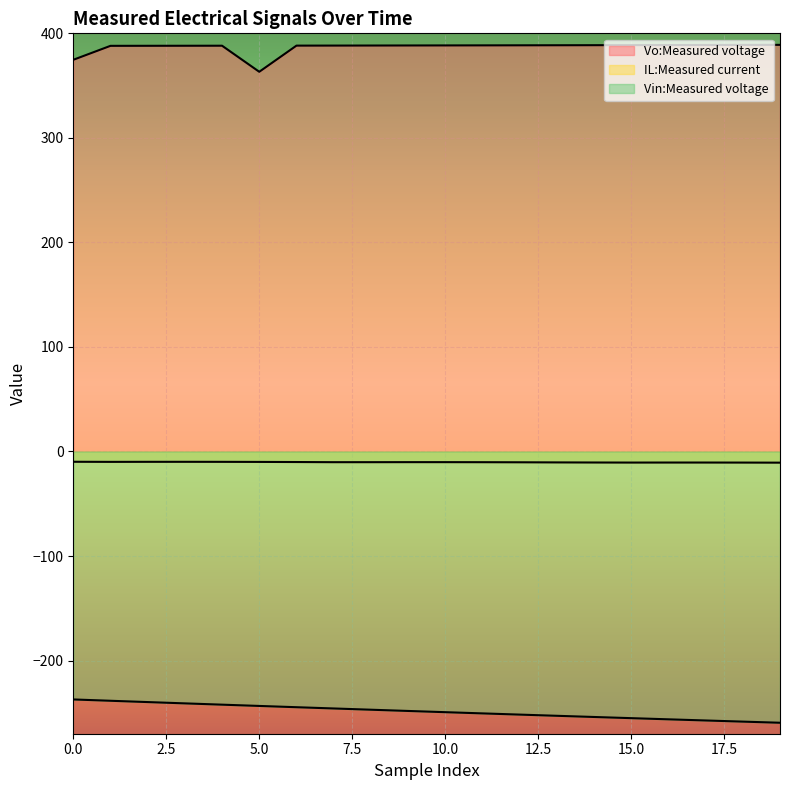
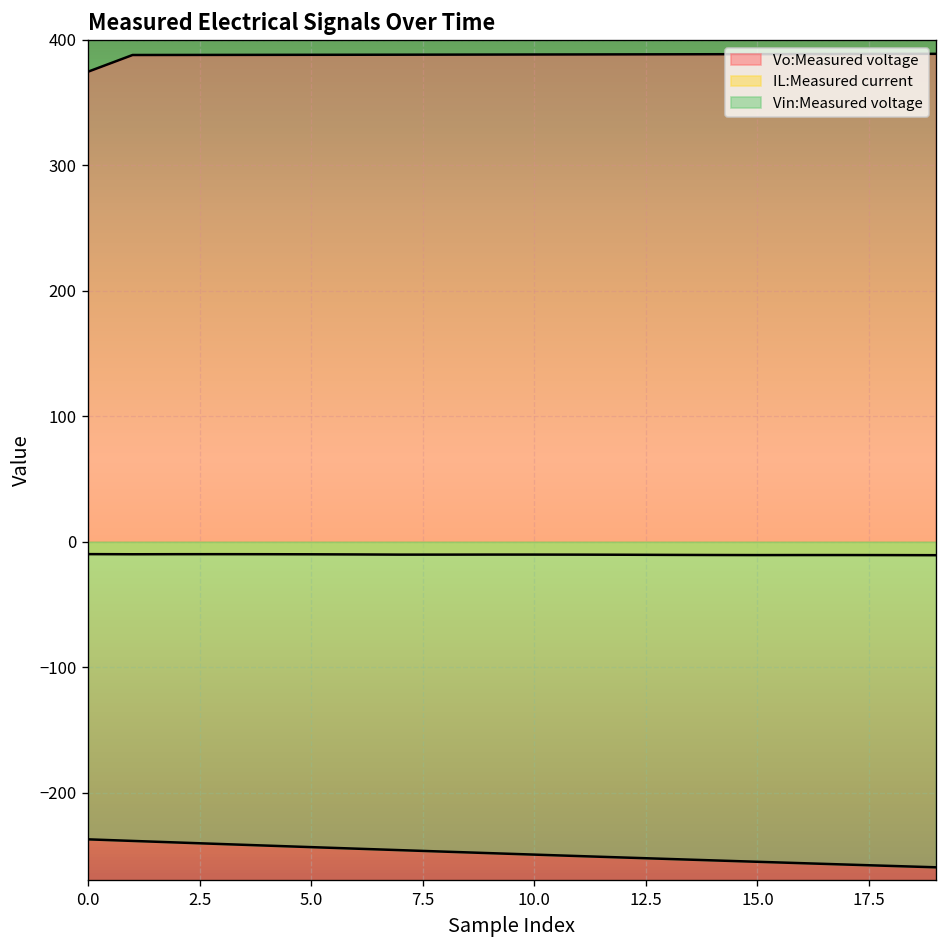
  {
    "Vo:Measured voltage": {
      "0.0": 375,
-     "5.0": 363,
+     "5.0": 388,
      "10.0": 388
    }
  }
